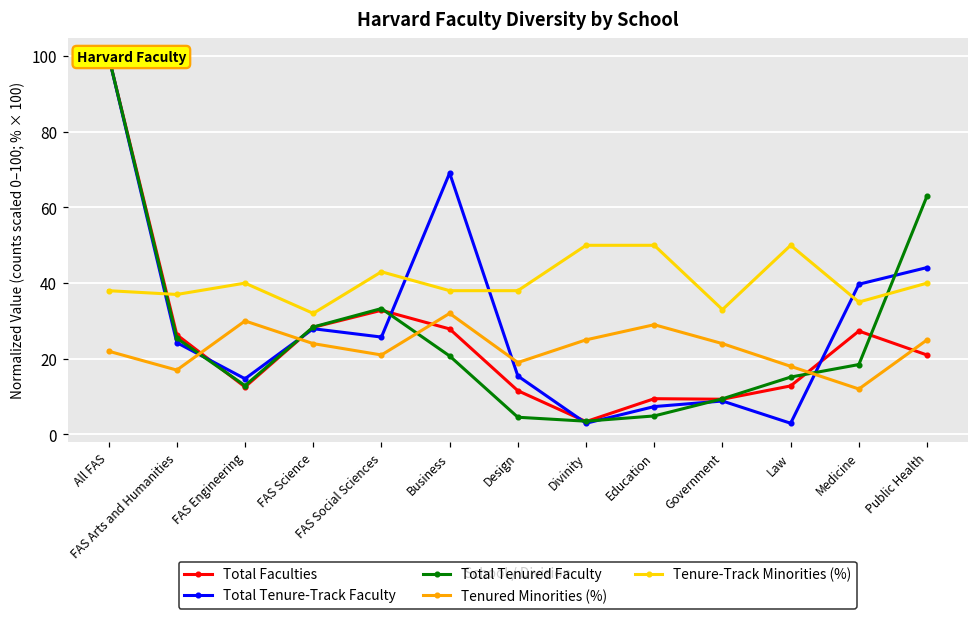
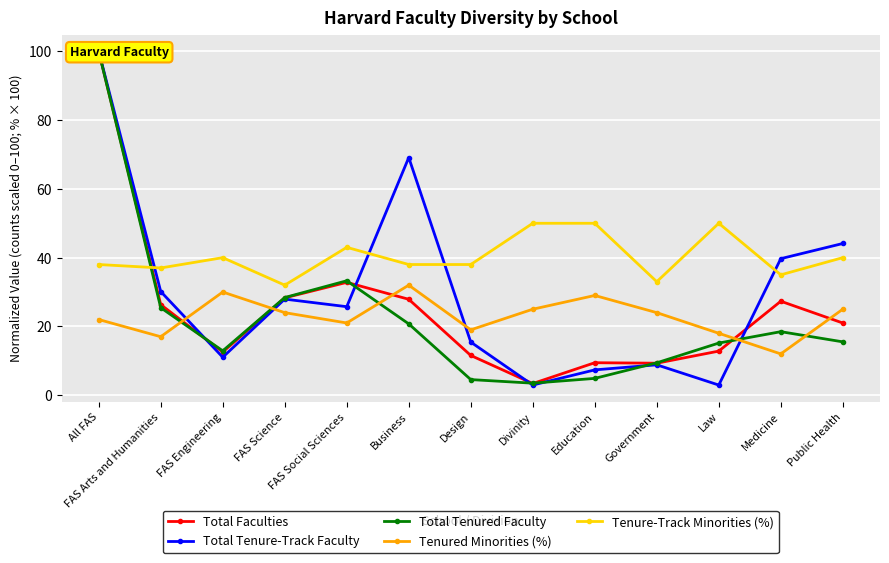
  {
    "Total Faculties": {
      "FAS Arts and Humanities": 26,
      "Business": 28,
      "Design": 12,
      "Education": 9,
      "Law": 13,
      "Medicine": 27,
      "Public Health": 21
    },
    "Total Tenure-Track Faculty": {
-     "FAS Arts and Humanities": 24,
-     "FAS Engineering": 15,
+     "FAS Arts and Humanities": 30,
+     "FAS Engineering": 11,
      "FAS Social Sciences": 26,
      "Business": 69,
      "Design": 15,
      "Education": 7,
      "Law": 3,
      "Medicine": 40,
      "Public Health": 44
    },
    "Total Tenured Faculty": {
      "FAS Arts and Humanities": 25,
      "Business": 21,
      "Design": 5,
      "Education": 5,
      "Law": 15,
      "Medicine": 18,
-     "Public Health": 63
+     "Public Health": 16
    }
  }
